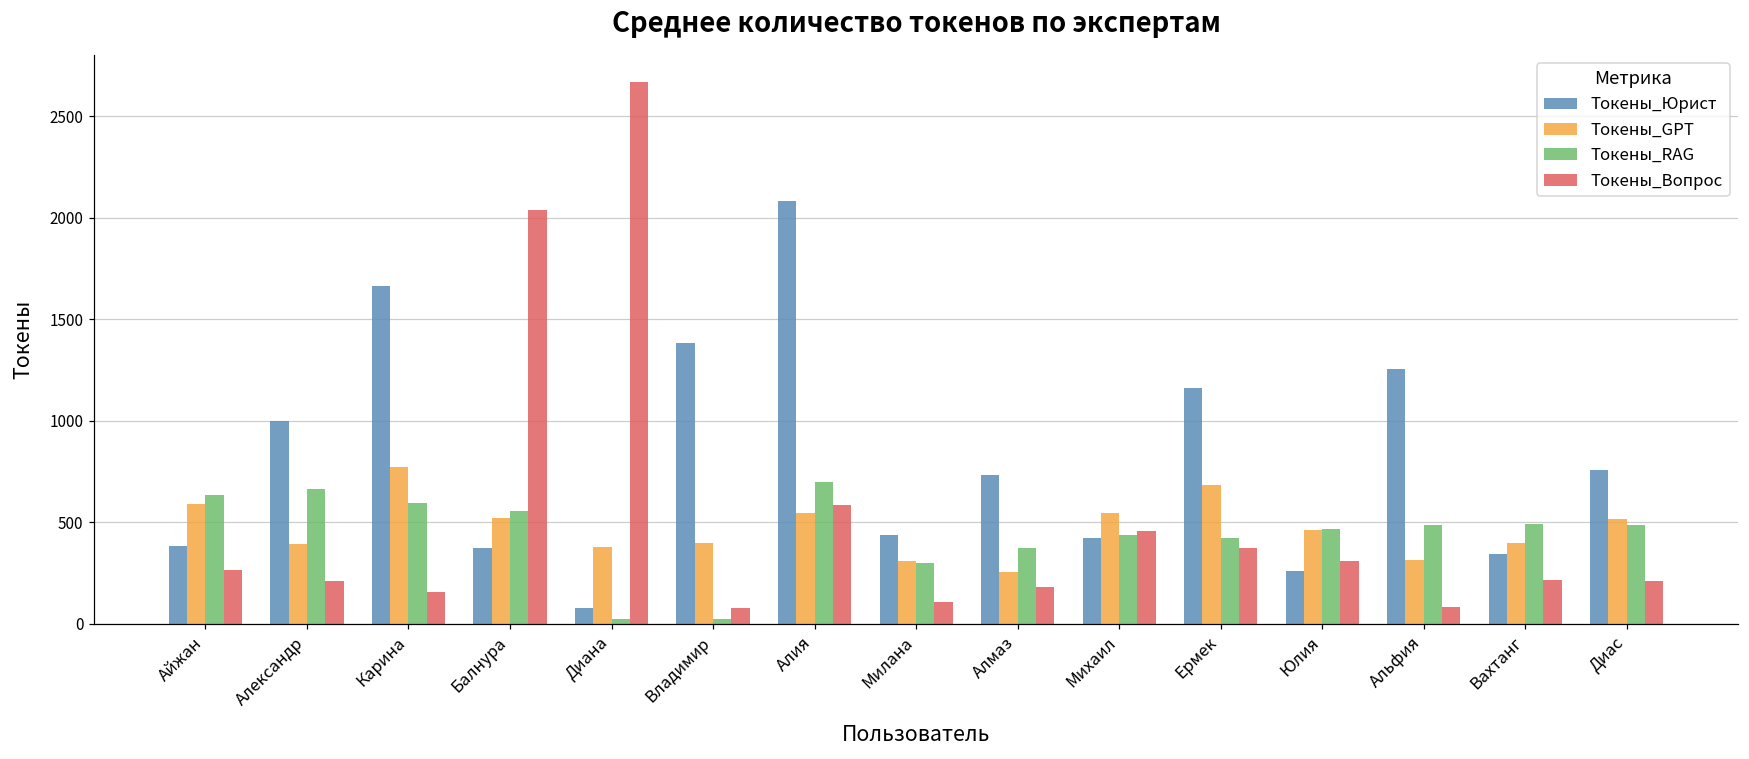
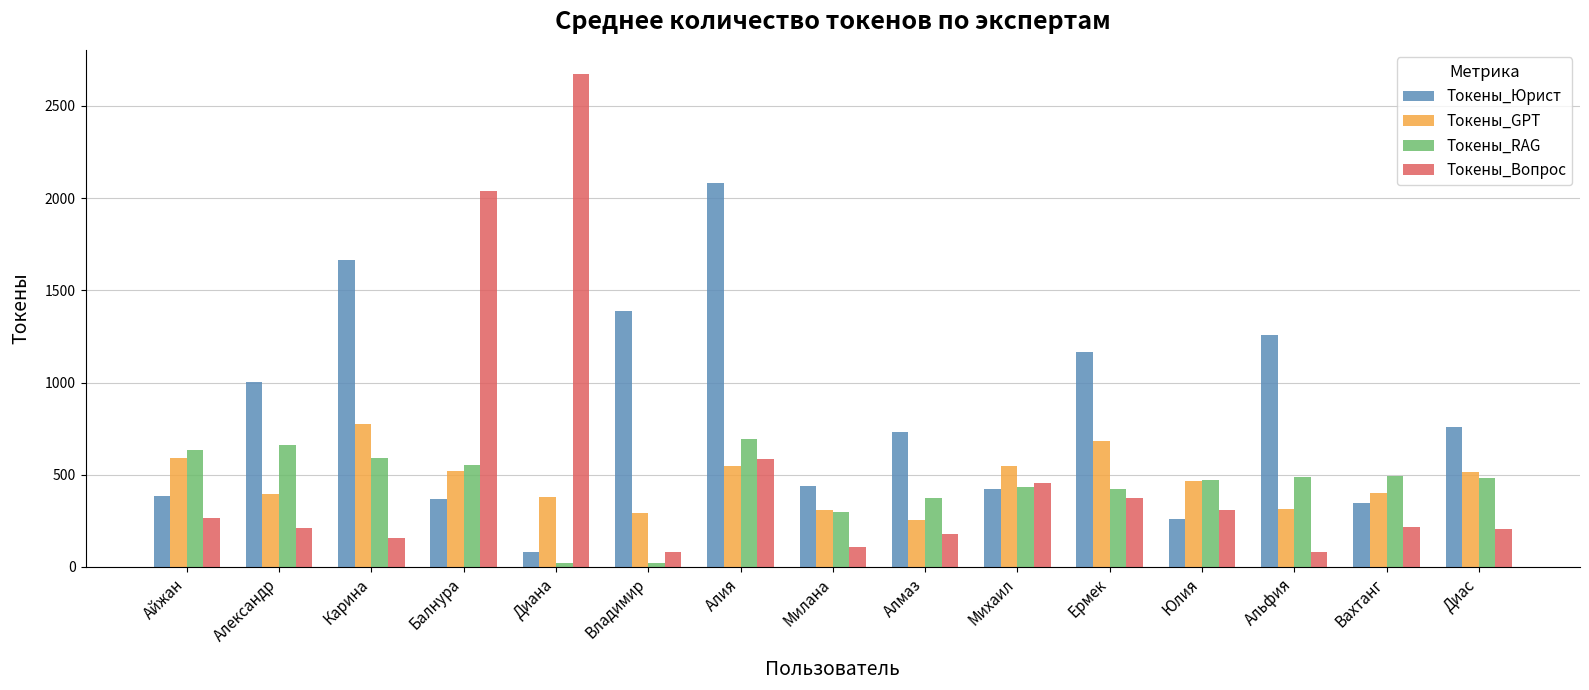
  {
    "Токены_Юрист": {
      "Айжан": 380,
      "Александр": 1000,
      "Карина": 1660,
      "Балнура": 370,
      "Диана": 80,
      "Владимир": 1390,
      "Алия": 2080,
      "Милана": 440,
      "Алмаз": 730,
      "Михаил": 420,
      "Ермек": 1160,
      "Юлия": 260,
      "Альфия": 1260,
      "Вахтанг": 350,
      "Диас": 760
    },
    "Токены_GPT": {
      "Айжан": 590,
      "Александр": 390,
      "Карина": 770,
      "Балнура": 520,
      "Диана": 380,
-     "Владимир": 400,
+     "Владимир": 290,
      "Алия": 550,
      "Милана": 310,
      "Алмаз": 260,
      "Михаил": 550,
      "Ермек": 680,
      "Юлия": 460,
      "Альфия": 310,
      "Вахтанг": 400,
      "Диас": 520
    },
    "Токены_RAG": {
      "Айжан": 640,
      "Александр": 660,
      "Карина": 590,
      "Балнура": 550,
      "Диана": 20,
      "Владимир": 20,
      "Алия": 700,
      "Милана": 300,
      "Алмаз": 370,
      "Михаил": 440,
      "Ермек": 420,
      "Юлия": 470,
      "Альфия": 490,
      "Вахтанг": 490,
      "Диас": 480
    },
    "Токены_Вопрос": {
      "Айжан": 270,
      "Александр": 210,
      "Карина": 160,
      "Балнура": 2040,
      "Диана": 2670,
      "Владимир": 80,
      "Алия": 590,
      "Милана": 110,
      "Алмаз": 180,
      "Михаил": 460,
      "Ермек": 370,
      "Юлия": 310,
      "Альфия": 80,
      "Вахтанг": 220,
      "Диас": 210
    }
  }
